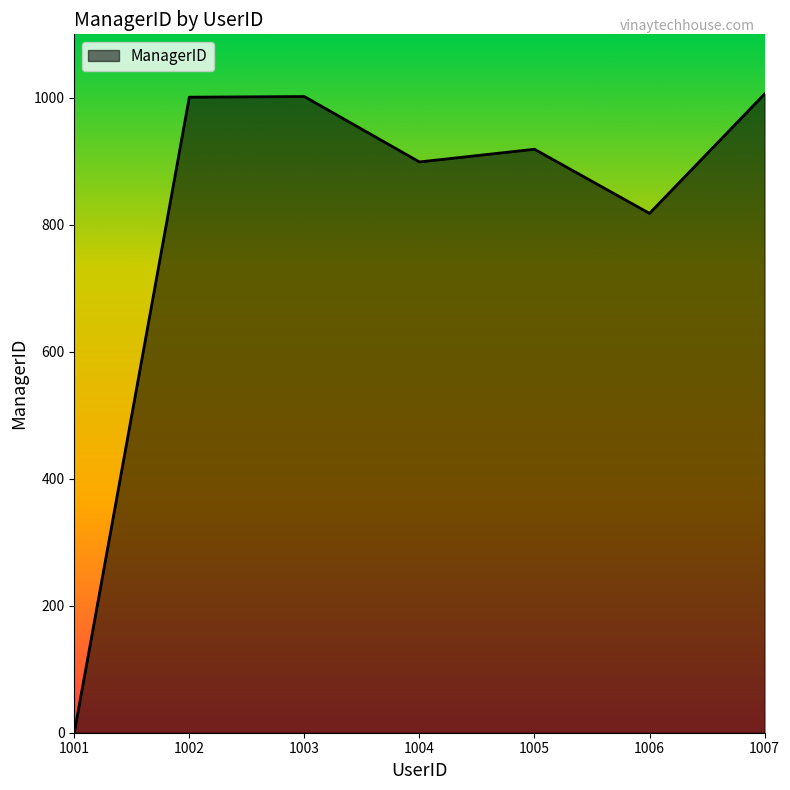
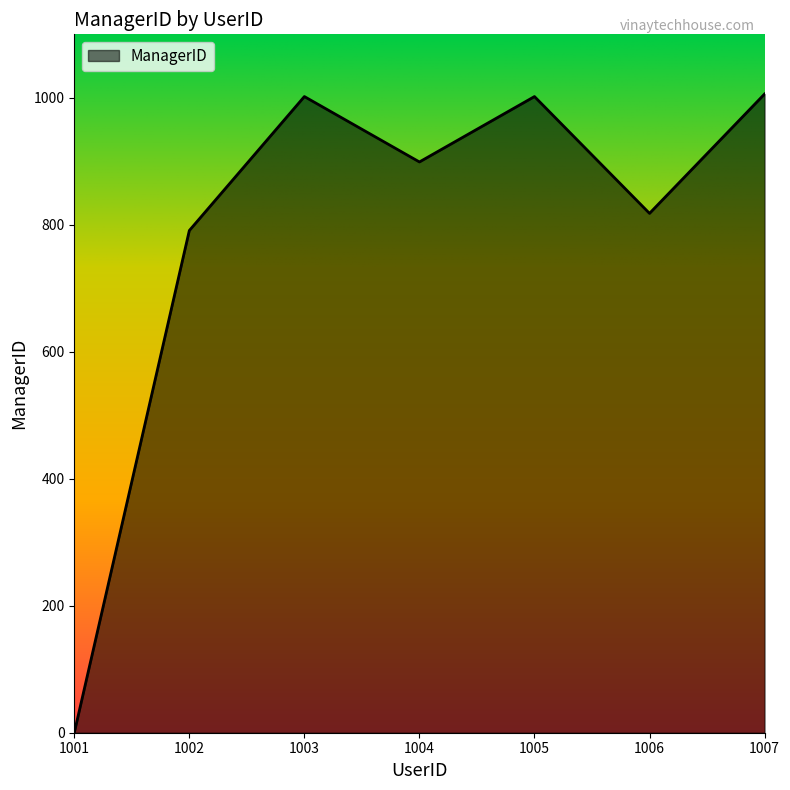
  {
    "1001": 0,
-   "1002": 1000,
+   "1002": 790,
    "1003": 1000,
    "1004": 900,
-   "1005": 920,
+   "1005": 1000,
    "1006": 820,
    "1007": 1010
  }
